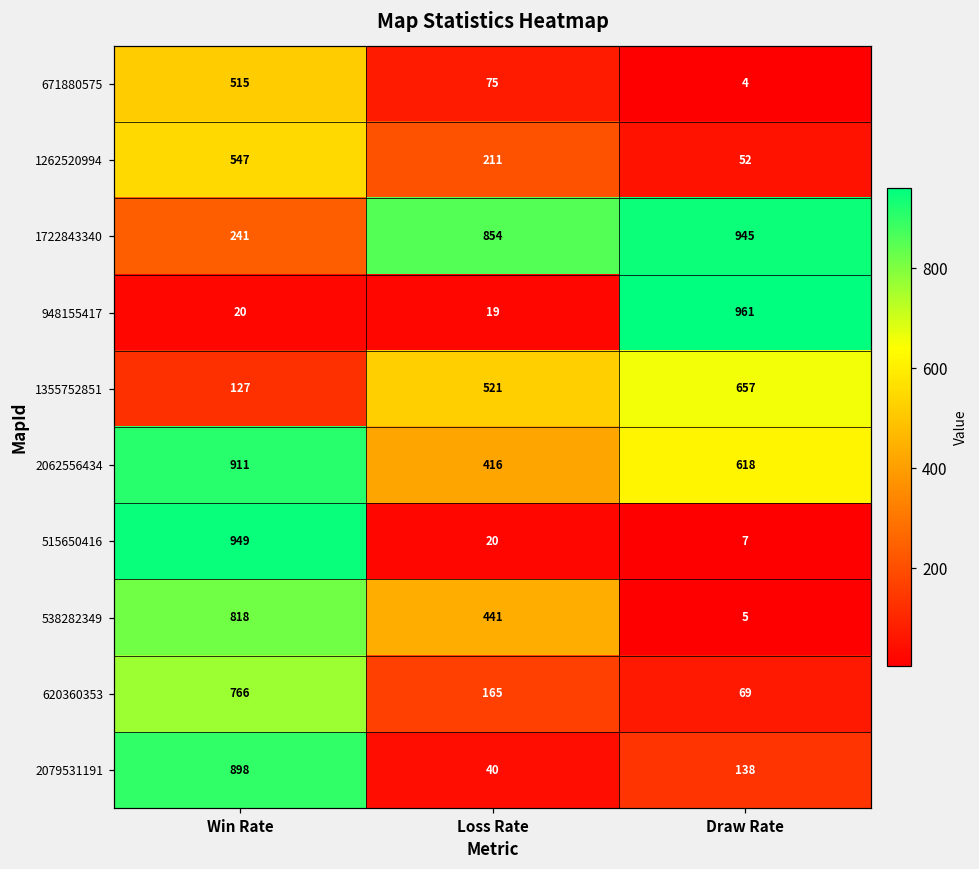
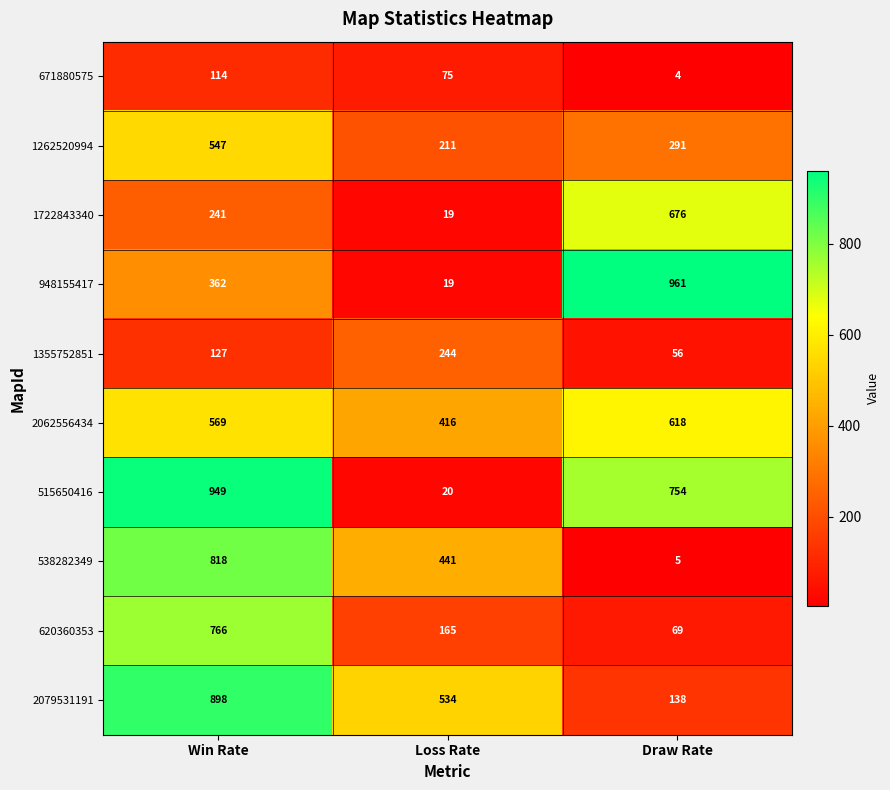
  {
    "671880575": {
-     "Win Rate": 515,
+     "Win Rate": 114,
      "Loss Rate": 75,
      "Draw Rate": 4
    },
    "1262520994": {
      "Win Rate": 547,
      "Loss Rate": 211,
-     "Draw Rate": 52
+     "Draw Rate": 291
    },
    "1722843340": {
      "Win Rate": 241,
-     "Loss Rate": 854,
-     "Draw Rate": 945
+     "Loss Rate": 19,
+     "Draw Rate": 676
    },
    "948155417": {
-     "Win Rate": 20,
+     "Win Rate": 362,
      "Loss Rate": 19,
      "Draw Rate": 961
    },
    "1355752851": {
      "Win Rate": 127,
-     "Loss Rate": 521,
-     "Draw Rate": 657
+     "Loss Rate": 244,
+     "Draw Rate": 56
    },
    "2062556434": {
-     "Win Rate": 911,
+     "Win Rate": 569,
      "Loss Rate": 416,
      "Draw Rate": 618
    },
    "515650416": {
      "Win Rate": 949,
      "Loss Rate": 20,
-     "Draw Rate": 7
+     "Draw Rate": 754
    },
    "538282349": {
      "Win Rate": 818,
      "Loss Rate": 441,
      "Draw Rate": 5
    },
    "620360353": {
      "Win Rate": 766,
      "Loss Rate": 165,
      "Draw Rate": 69
    },
    "2079531191": {
      "Win Rate": 898,
-     "Loss Rate": 40,
+     "Loss Rate": 534,
      "Draw Rate": 138
    }
  }
